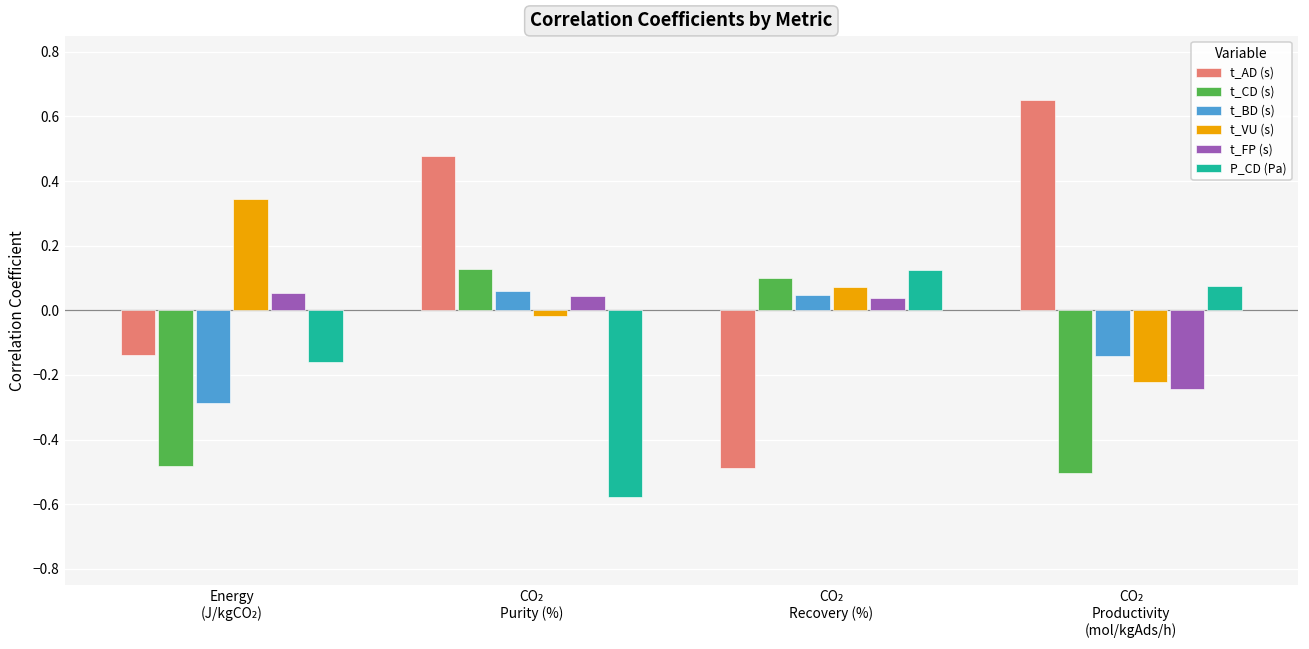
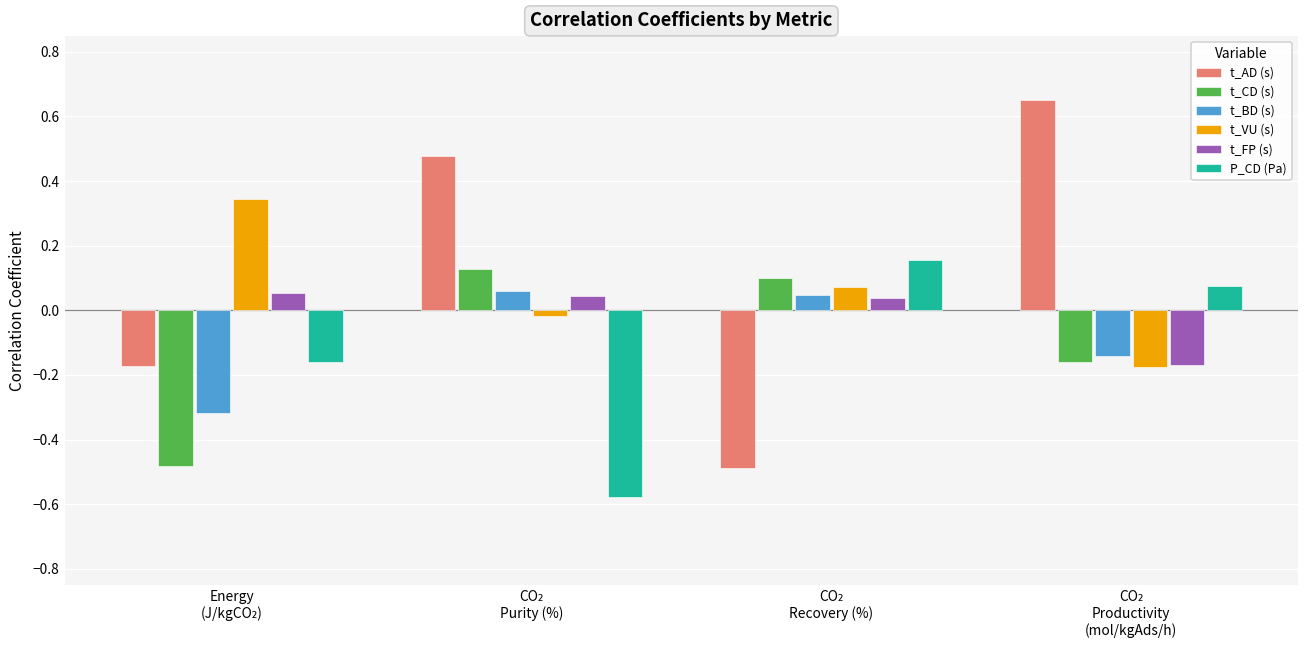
  {
    "t_AD (s)": {
-     "Energy (J/kgCO₂)": -0.14,
+     "Energy (J/kgCO₂)": -0.17,
      "CO₂ Purity (%)": 0.48,
      "CO₂ Recovery (%)": -0.49,
      "CO₂ Productivity (mol/kgAds/h)": 0.65
    },
    "t_CD (s)": {
      "Energy (J/kgCO₂)": -0.48,
      "CO₂ Purity (%)": 0.13,
      "CO₂ Recovery (%)": 0.10,
-     "CO₂ Productivity (mol/kgAds/h)": -0.50
+     "CO₂ Productivity (mol/kgAds/h)": -0.16
    },
    "t_BD (s)": {
-     "Energy (J/kgCO₂)": -0.29,
+     "Energy (J/kgCO₂)": -0.32,
      "CO₂ Purity (%)": 0.06,
      "CO₂ Recovery (%)": 0.05,
      "CO₂ Productivity (mol/kgAds/h)": -0.14
    },
    "t_VU (s)": {
      "Energy (J/kgCO₂)": 0.35,
      "CO₂ Purity (%)": -0.02,
      "CO₂ Recovery (%)": 0.07,
-     "CO₂ Productivity (mol/kgAds/h)": -0.22
+     "CO₂ Productivity (mol/kgAds/h)": -0.17
    },
    "t_FP (s)": {
      "Energy (J/kgCO₂)": 0.05,
      "CO₂ Purity (%)": 0.05,
      "CO₂ Recovery (%)": 0.04,
-     "CO₂ Productivity (mol/kgAds/h)": -0.24
+     "CO₂ Productivity (mol/kgAds/h)": -0.17
    },
    "P_CD (Pa)": {
      "Energy (J/kgCO₂)": -0.16,
      "CO₂ Purity (%)": -0.58,
-     "CO₂ Recovery (%)": 0.13,
+     "CO₂ Recovery (%)": 0.16,
      "CO₂ Productivity (mol/kgAds/h)": 0.07
    }
  }
